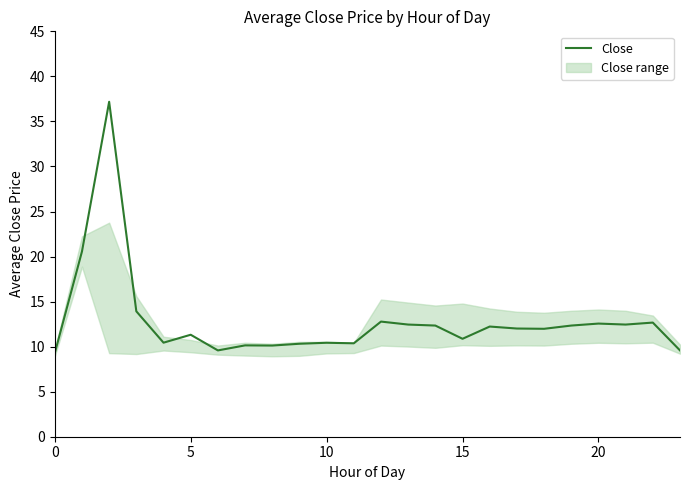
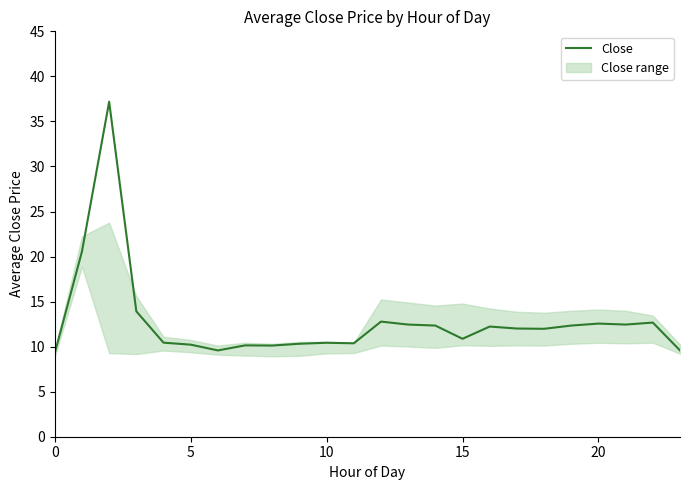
  {
    "Close": {
      "0": 9,
-     "5": 11,
+     "5": 10,
      "15": 11,
      "20": 13
    }
  }
